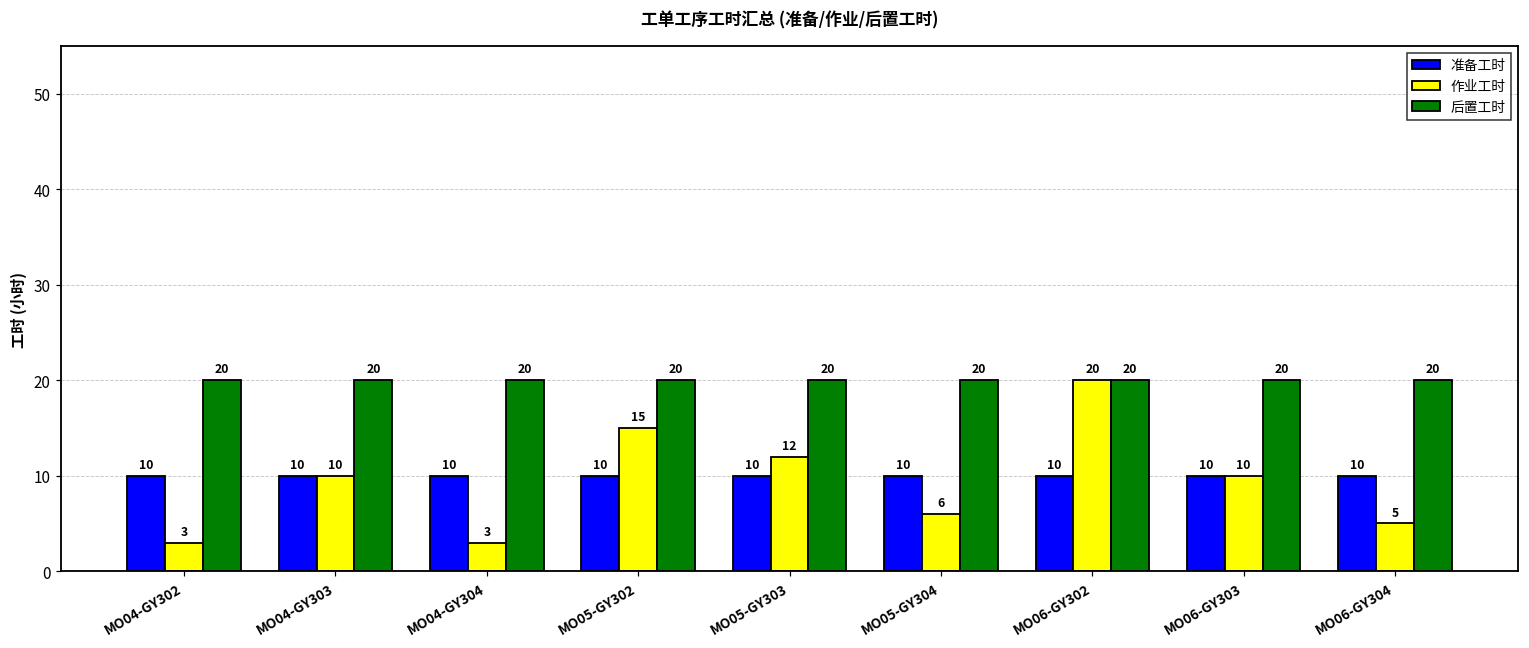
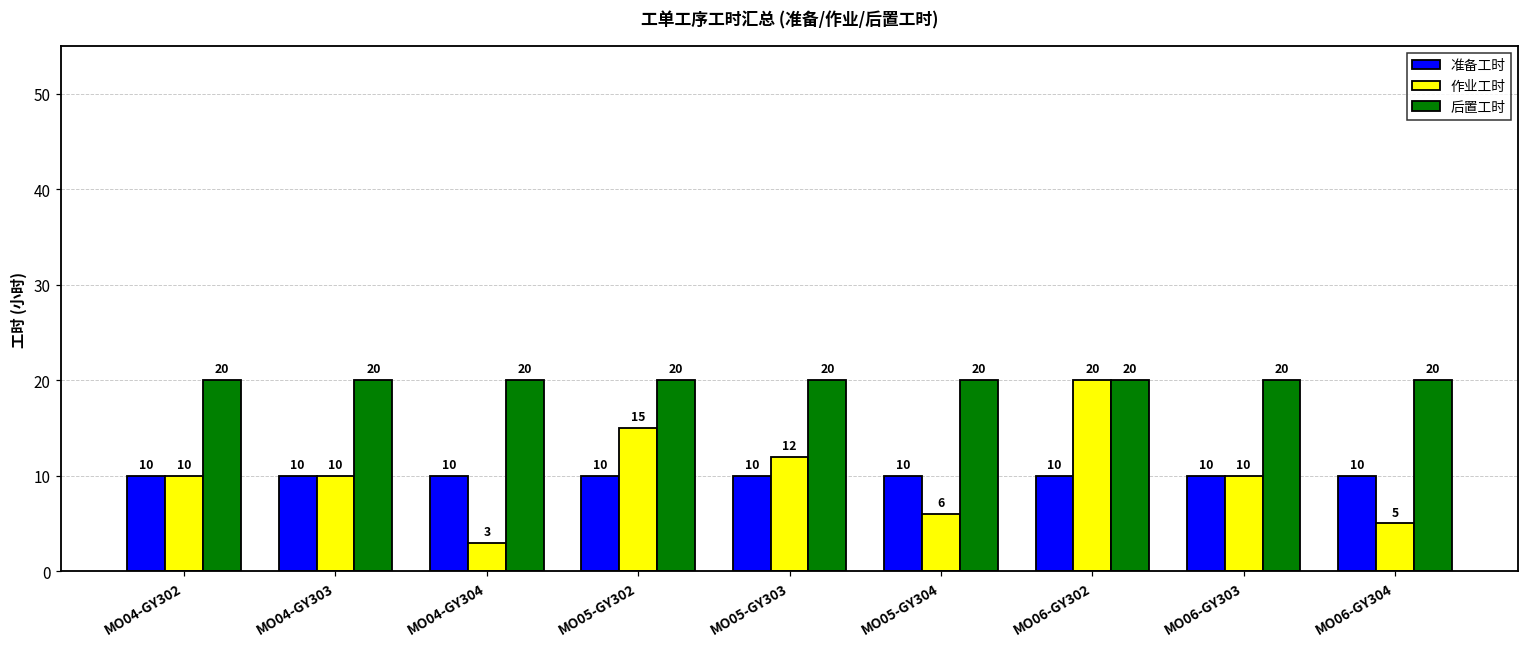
  {
    "准备工时": {
      "MO04-GY302": 10,
      "MO04-GY303": 10,
      "MO04-GY304": 10,
      "MO05-GY302": 10,
      "MO05-GY303": 10,
      "MO05-GY304": 10,
      "MO06-GY302": 10,
      "MO06-GY303": 10,
      "MO06-GY304": 10
    },
    "作业工时": {
-     "MO04-GY302": 3,
+     "MO04-GY302": 10,
      "MO04-GY303": 10,
      "MO04-GY304": 3,
      "MO05-GY302": 15,
      "MO05-GY303": 12,
      "MO05-GY304": 6,
      "MO06-GY302": 20,
      "MO06-GY303": 10,
      "MO06-GY304": 5
    },
    "后置工时": {
      "MO04-GY302": 20,
      "MO04-GY303": 20,
      "MO04-GY304": 20,
      "MO05-GY302": 20,
      "MO05-GY303": 20,
      "MO05-GY304": 20,
      "MO06-GY302": 20,
      "MO06-GY303": 20,
      "MO06-GY304": 20
    }
  }
